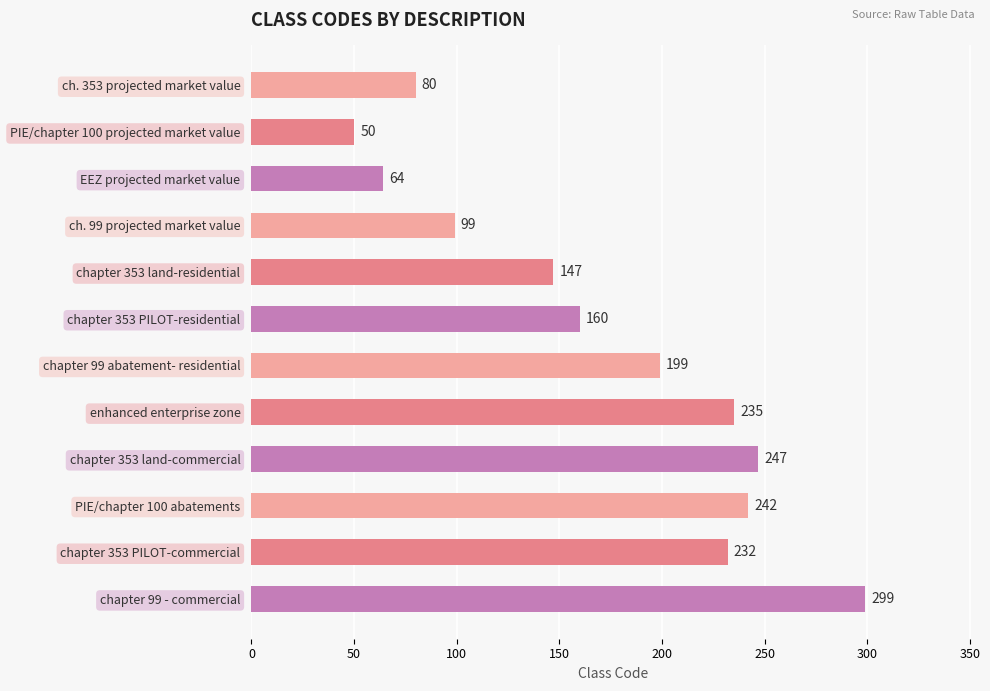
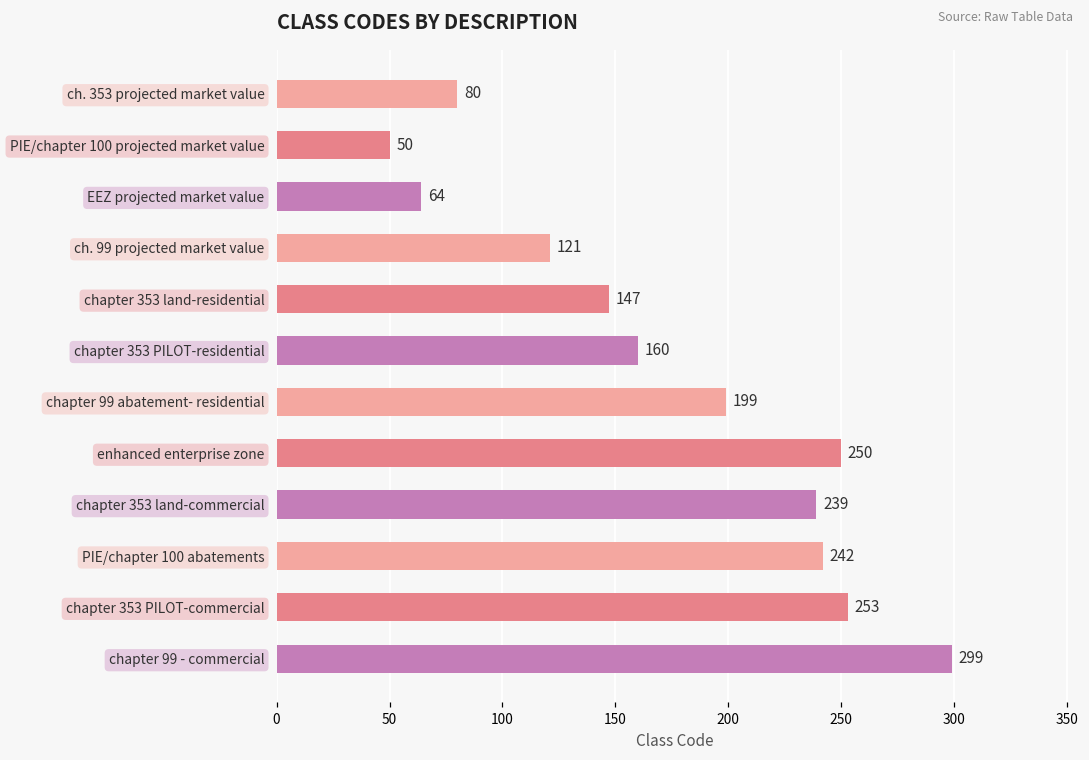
  {
    "ch. 353 projected market value": 80,
    "PIE/chapter 100 projected market value": 50,
    "EEZ projected market value": 64,
-   "ch. 99 projected market value": 99,
+   "ch. 99 projected market value": 121,
    "chapter 353 land-residential": 147,
    "chapter 353 PILOT-residential": 160,
    "chapter 99 abatement- residential": 199,
-   "enhanced enterprise zone": 235,
-   "chapter 353 land-commercial": 247,
+   "enhanced enterprise zone": 250,
+   "chapter 353 land-commercial": 239,
    "PIE/chapter 100 abatements": 242,
-   "chapter 353 PILOT-commercial": 232,
+   "chapter 353 PILOT-commercial": 253,
    "chapter 99 - commercial": 299
  }
